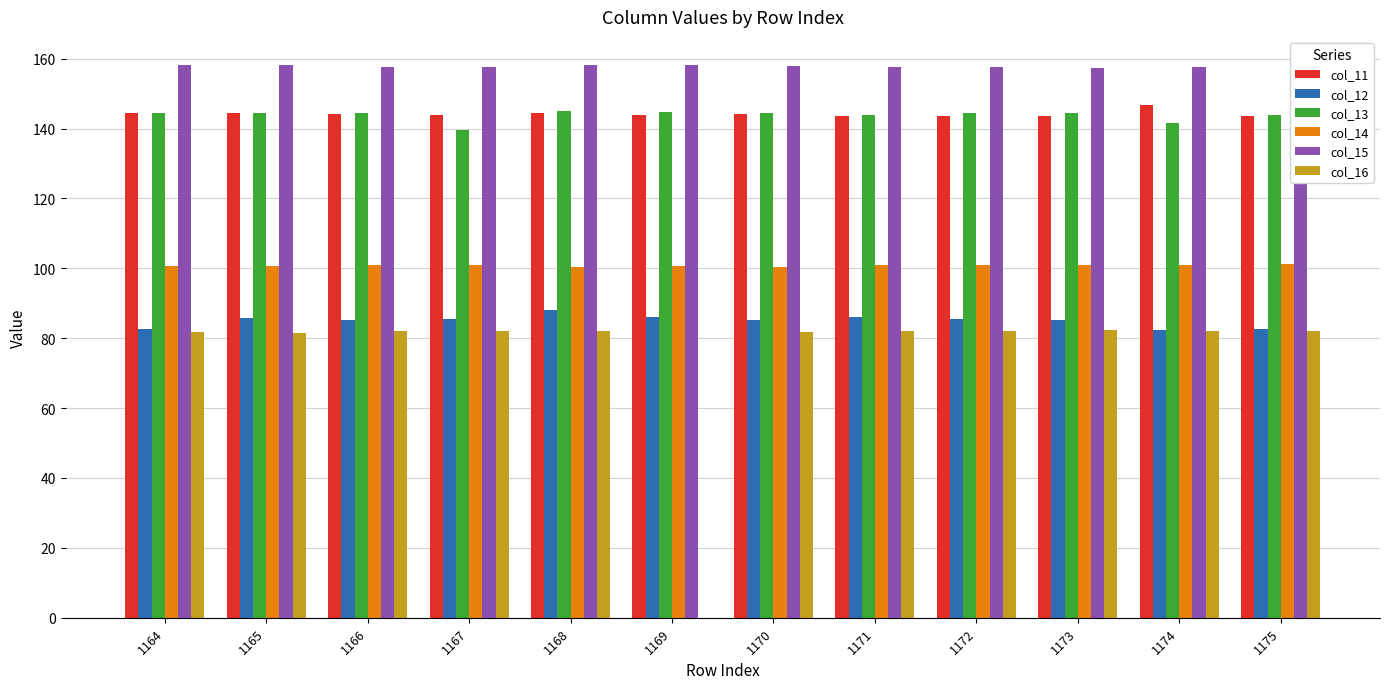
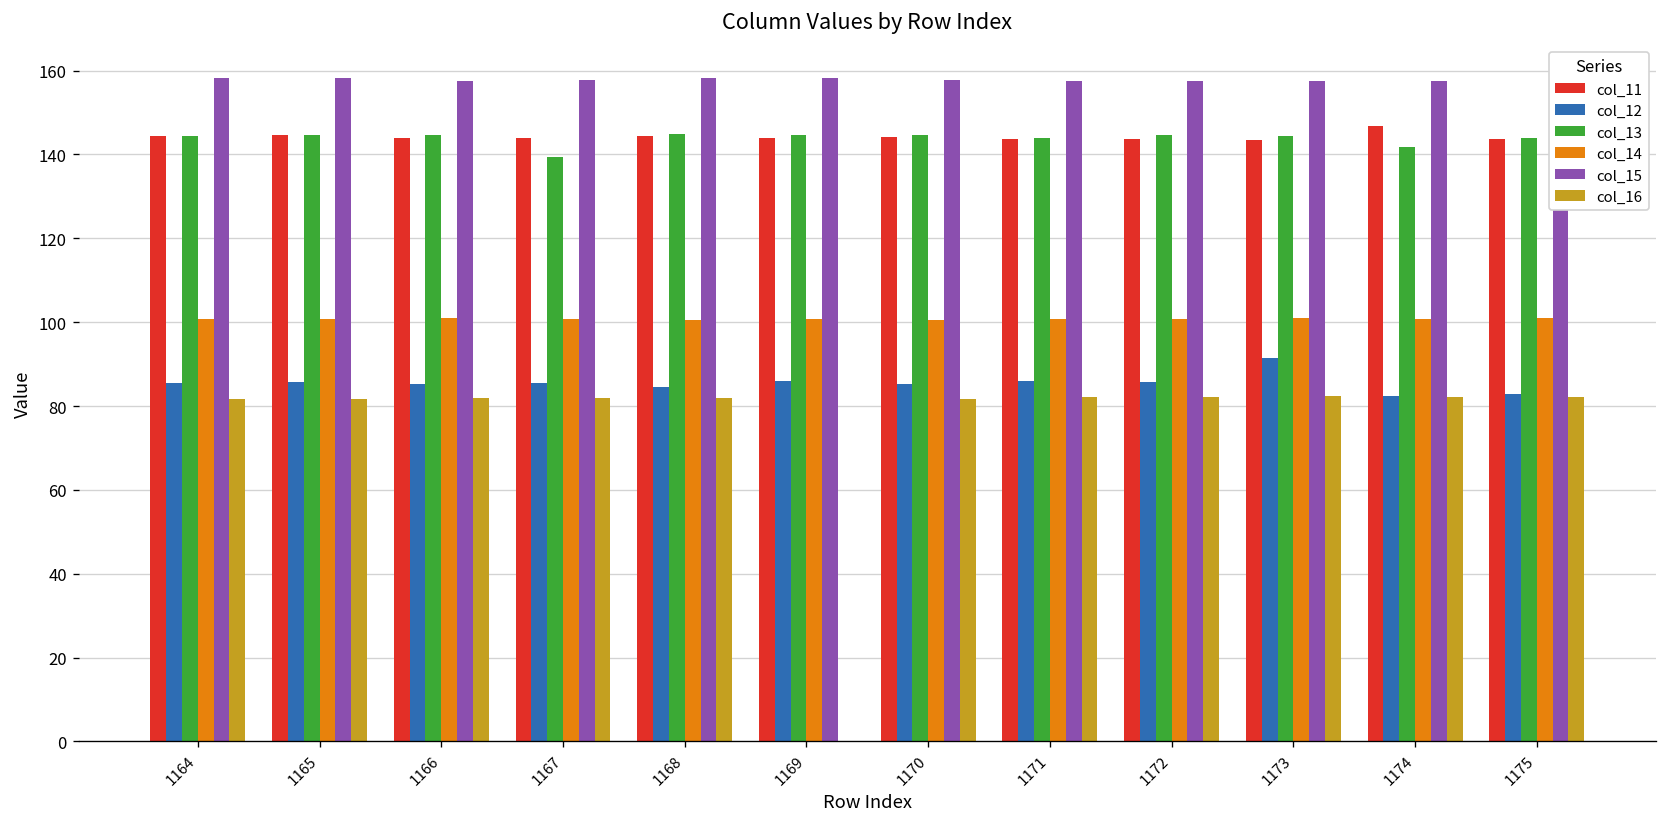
  {
    "col_11": {
      "1164": 144,
      "1165": 145,
      "1166": 144,
      "1167": 144,
      "1168": 144,
      "1169": 144,
      "1170": 144,
      "1171": 144,
      "1172": 144,
      "1173": 144,
      "1174": 147,
      "1175": 144
    },
    "col_12": {
-     "1164": 83,
+     "1164": 85,
      "1165": 86,
      "1166": 85,
      "1167": 85,
-     "1168": 88,
+     "1168": 84,
      "1169": 86,
      "1170": 85,
      "1171": 86,
      "1172": 86,
-     "1173": 85,
+     "1173": 91,
      "1174": 82,
      "1175": 83
    },
    "col_13": {
      "1164": 144,
      "1165": 145,
      "1166": 145,
      "1167": 139,
      "1168": 145,
      "1169": 145,
      "1170": 145,
      "1171": 144,
      "1172": 145,
      "1173": 144,
      "1174": 142,
      "1175": 144
    },
    "col_15": {
      "1164": 158,
      "1165": 158,
      "1166": 157,
      "1167": 158,
      "1168": 158,
      "1169": 158,
      "1170": 158,
      "1171": 158,
      "1172": 158,
      "1173": 157,
      "1174": 157
    }
  }
